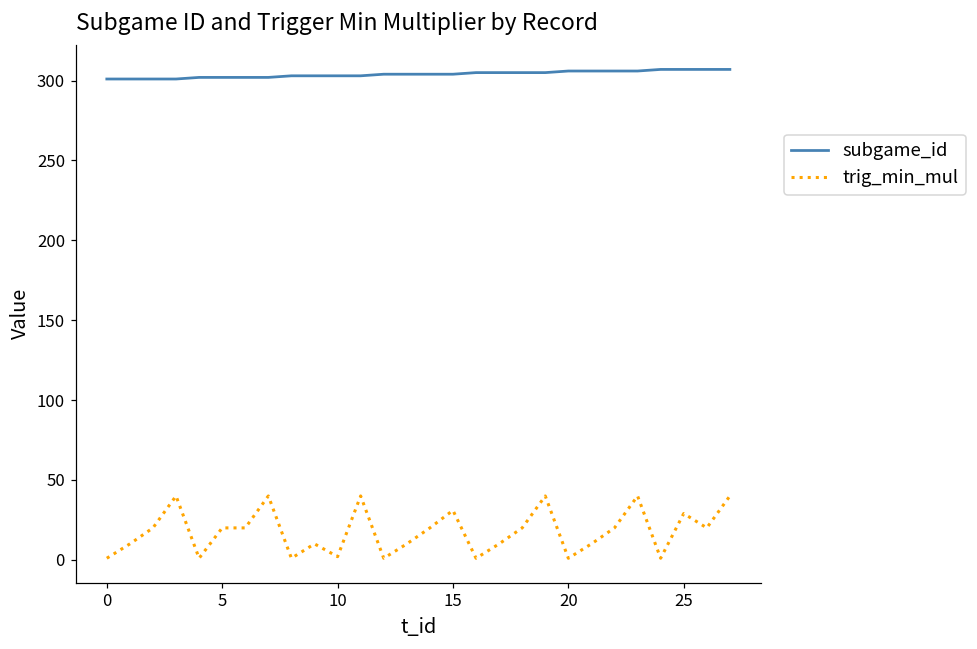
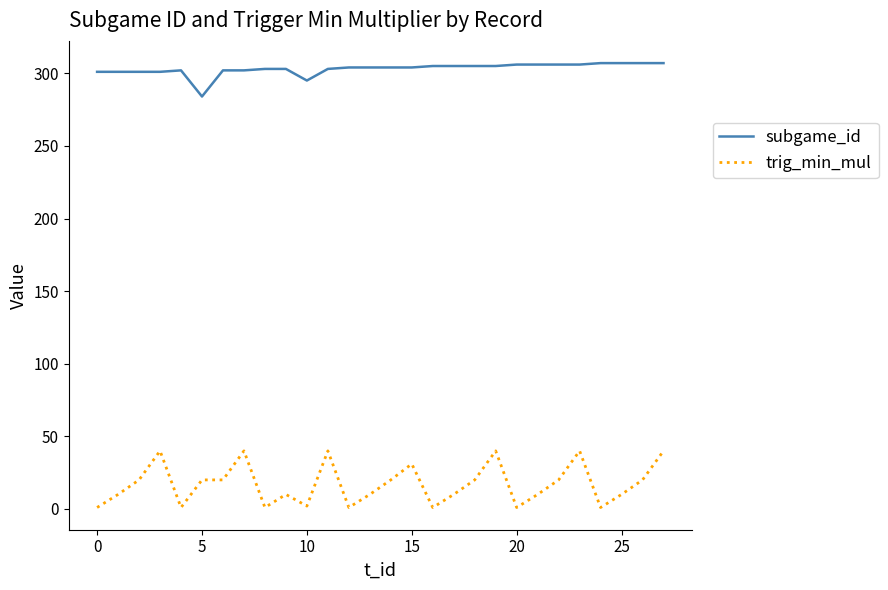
  {
    "subgame_id": {
      "0": 301,
-     "5": 302,
-     "10": 303,
+     "5": 284,
+     "10": 295,
      "15": 304,
      "20": 306,
      "25": 307
    },
    "trig_min_mul": {
      "0": 1,
      "5": 20,
      "10": 2,
      "15": 31,
      "20": 1,
-     "25": 29
+     "25": 10
    }
  }
